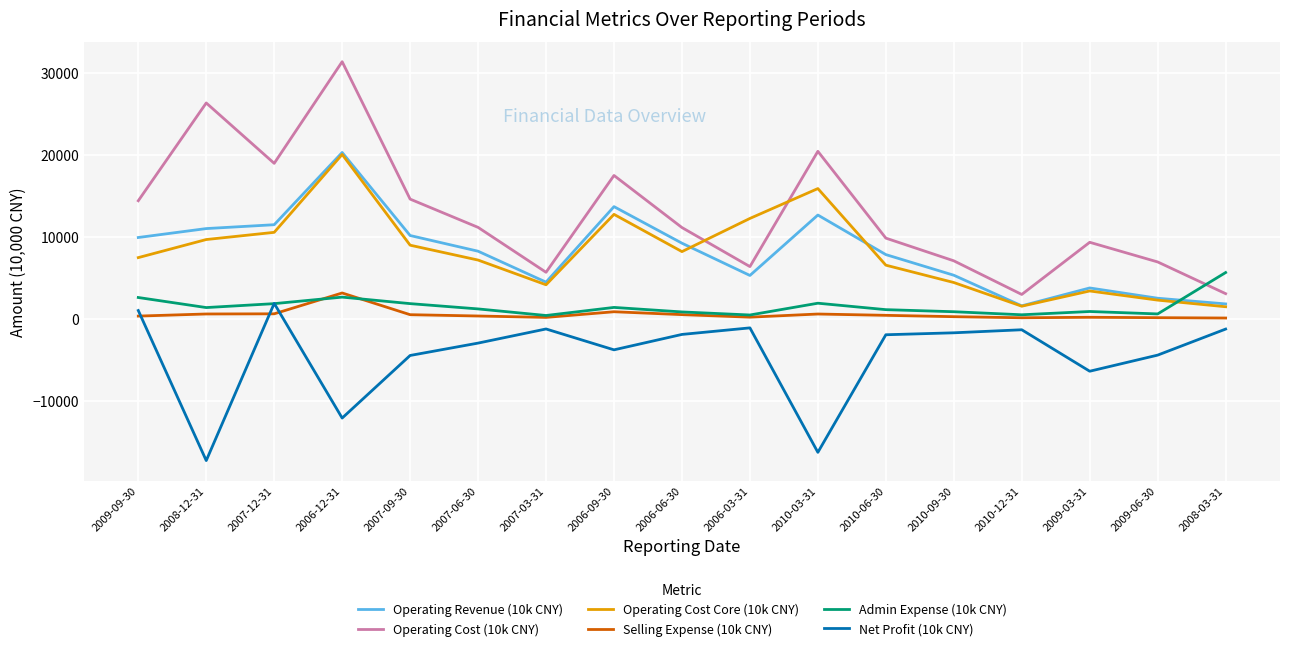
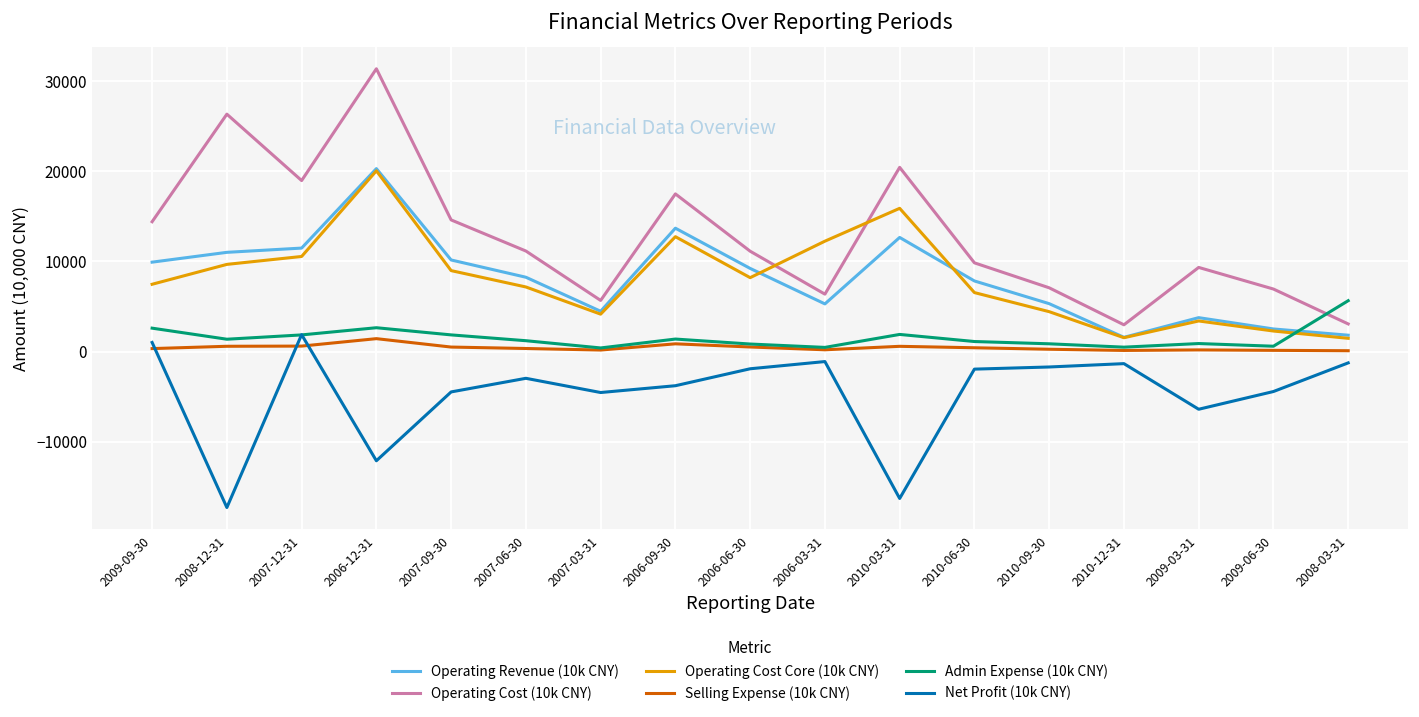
  {
    "Operating Revenue (10k CNY)": {
      "2009-09-30": 10000,
      "2008-12-31": 11000,
      "2007-12-31": 11000,
      "2007-09-30": 10000,
      "2007-06-30": 8000,
      "2007-03-31": 4000,
      "2006-09-30": 14000,
      "2006-06-30": 9000,
      "2006-03-31": 5000,
      "2010-03-31": 13000,
      "2010-06-30": 8000,
      "2010-09-30": 5000,
      "2009-03-31": 4000,
      "2008-03-31": 2000
    },
    "Operating Cost (10k CNY)": {
      "2009-09-30": 14000,
      "2008-12-31": 26000,
      "2007-12-31": 19000,
      "2006-12-31": 31000,
      "2007-09-30": 15000,
      "2007-06-30": 11000,
      "2007-03-31": 6000,
      "2006-09-30": 17000,
      "2006-06-30": 11000,
      "2006-03-31": 6000,
      "2010-03-31": 20000,
      "2010-06-30": 10000,
      "2010-09-30": 7000,
      "2010-12-31": 3000,
      "2009-03-31": 9000,
      "2009-06-30": 7000,
      "2008-03-31": 3000
    },
    "Operating Cost Core (10k CNY)": {
      "2009-09-30": 7000,
      "2008-12-31": 10000,
      "2007-12-31": 11000,
      "2007-09-30": 9000,
      "2007-06-30": 7000,
      "2007-03-31": 4000,
      "2006-09-30": 13000,
      "2006-06-30": 8000,
      "2006-03-31": 12000,
      "2010-03-31": 16000,
      "2010-06-30": 7000,
      "2010-09-30": 4000,
      "2009-03-31": 3000,
      "2008-03-31": 1000
    },
    "Selling Expense (10k CNY)": {
      "2009-09-30": 0,
      "2008-12-31": 1000,
      "2007-12-31": 1000,
-     "2006-12-31": 3000,
+     "2006-12-31": 1000,
      "2007-09-30": 1000,
      "2007-06-30": 0,
      "2006-09-30": 1000,
      "2006-06-30": 1000,
      "2010-03-31": 1000,
      "2010-06-30": 0,
      "2010-09-30": 0,
      "2010-12-31": 0,
      "2009-03-31": 0,
      "2009-06-30": 0,
      "2008-03-31": 0
    },
    "Admin Expense (10k CNY)": {
      "2009-09-30": 3000,
      "2008-12-31": 1000,
      "2006-12-31": 3000,
      "2007-09-30": 2000,
      "2007-06-30": 1000,
      "2006-09-30": 1000,
      "2006-06-30": 1000,
      "2010-03-31": 2000,
      "2010-06-30": 1000,
      "2010-09-30": 1000,
      "2010-12-31": 0,
      "2009-03-31": 1000,
      "2009-06-30": 1000,
      "2008-03-31": 6000
    },
    "Net Profit (10k CNY)": {
      "2009-09-30": 1000,
      "2008-12-31": -17000,
      "2006-12-31": -12000,
      "2007-09-30": -4000,
      "2007-06-30": -3000,
-     "2007-03-31": -1000,
+     "2007-03-31": -5000,
      "2006-09-30": -4000,
      "2006-06-30": -2000,
      "2006-03-31": -1000,
      "2010-03-31": -16000,
      "2010-06-30": -2000,
      "2010-09-30": -2000,
      "2010-12-31": -1000,
      "2009-03-31": -6000,
      "2009-06-30": -4000,
      "2008-03-31": -1000
    }
  }
